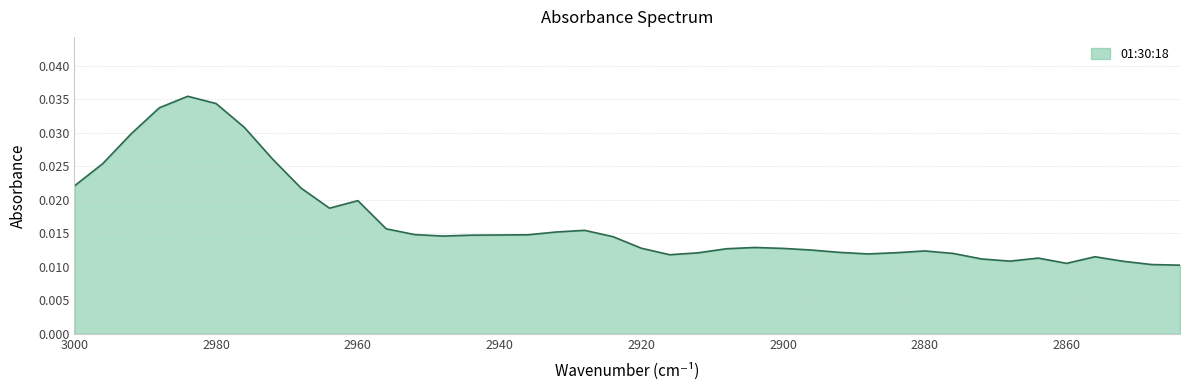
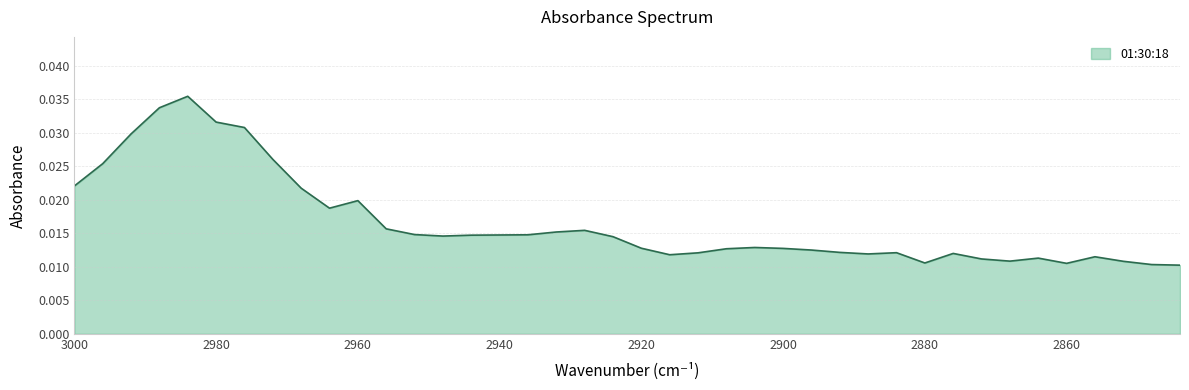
  {
    "3000": 0.022,
-   "2980": 0.034,
+   "2980": 0.032,
    "2960": 0.020,
    "2940": 0.015,
    "2920": 0.013,
    "2900": 0.013,
-   "2880": 0.012,
+   "2880": 0.011,
    "2860": 0.011
  }
